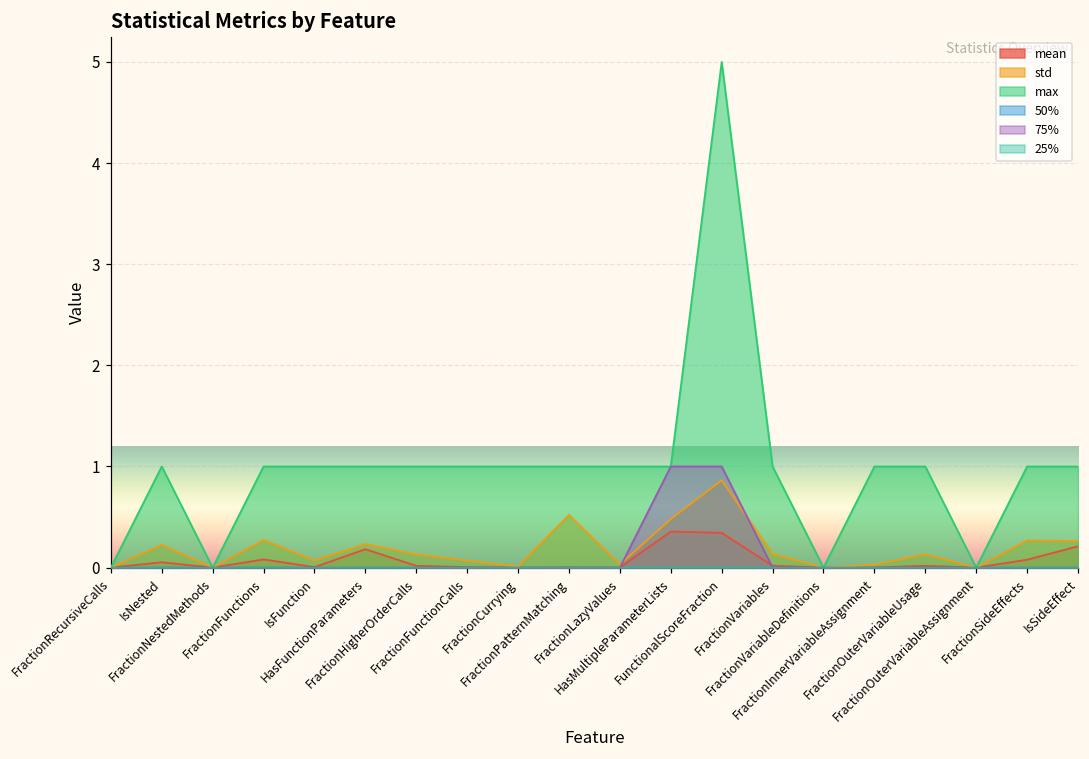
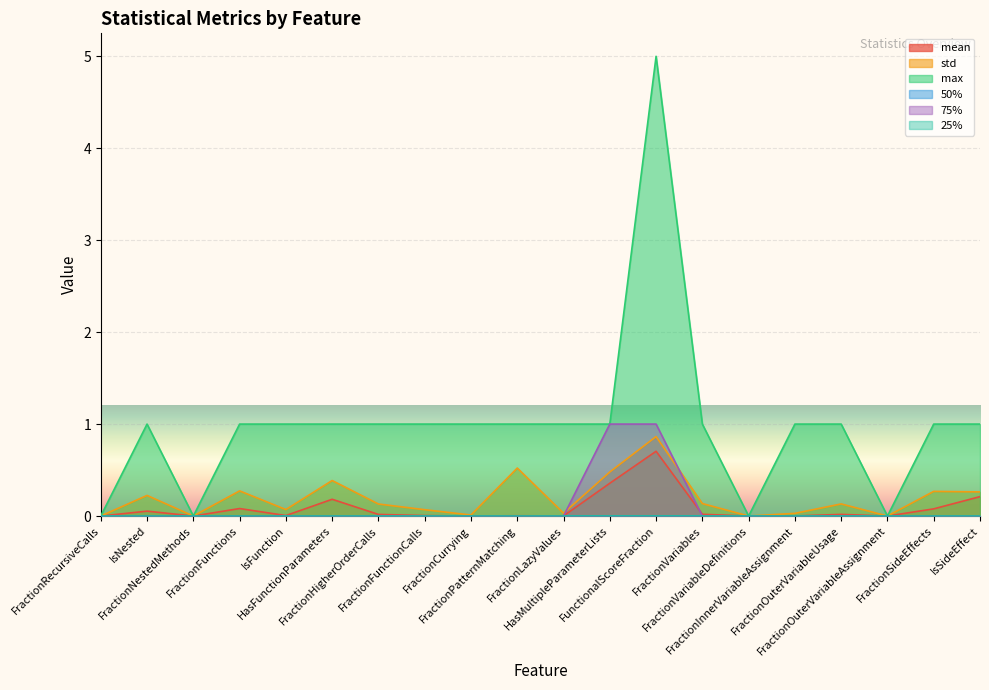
  {
    "mean": {
      "IsNested": 0.1,
      "FractionFunctions": 0.1,
      "HasFunctionParameters": 0.2,
      "HasMultipleParameterLists": 0.4,
-     "FunctionalScoreFraction": 0.3,
+     "FunctionalScoreFraction": 0.7,
      "FractionSideEffects": 0.1,
      "IsSideEffect": 0.2
    },
    "std": {
      "IsNested": 0.2,
      "FractionFunctions": 0.3,
      "IsFunction": 0.1,
-     "HasFunctionParameters": 0.2,
+     "HasFunctionParameters": 0.4,
      "FractionHigherOrderCalls": 0.1,
      "FractionFunctionCalls": 0.1,
      "FractionPatternMatching": 0.5,
      "FractionLazyValues": 0.0,
      "HasMultipleParameterLists": 0.5,
      "FunctionalScoreFraction": 0.9,
      "FractionVariables": 0.1,
      "FractionOuterVariableUsage": 0.1,
      "FractionSideEffects": 0.3,
      "IsSideEffect": 0.3
    },
    "75%": {
      "FunctionalScoreFraction": 1.0
    }
  }
